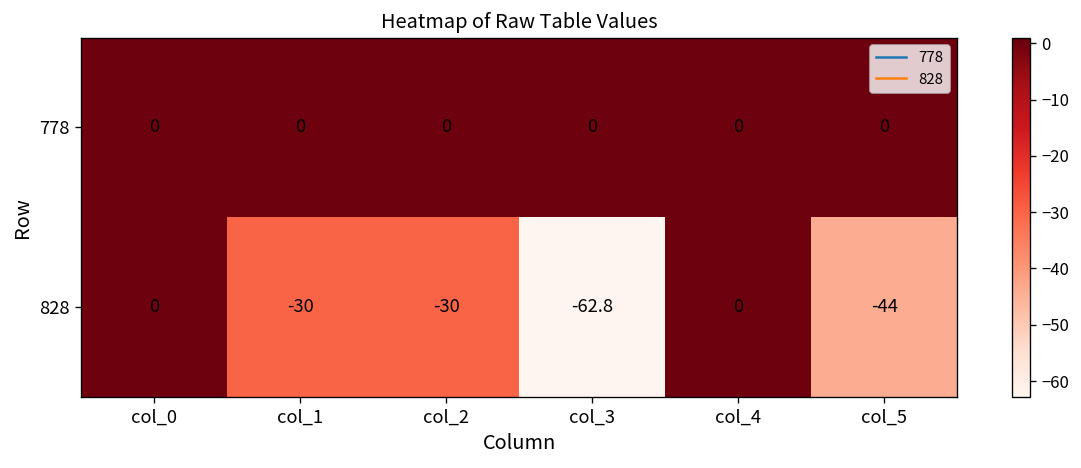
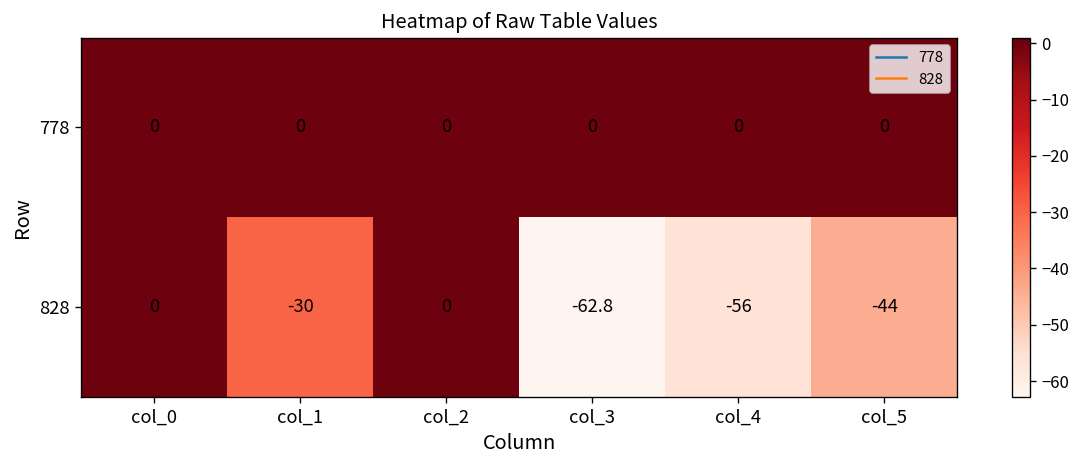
  {
    "778": {
      "col_0": 0,
      "col_1": 0,
      "col_2": 0,
      "col_3": 0,
      "col_4": 0,
      "col_5": 0
    },
    "828": {
      "col_0": 0,
      "col_1": -30,
-     "col_2": -30,
+     "col_2": 0,
      "col_3": -62.8,
-     "col_4": 0,
+     "col_4": -56,
      "col_5": -44
    }
  }
